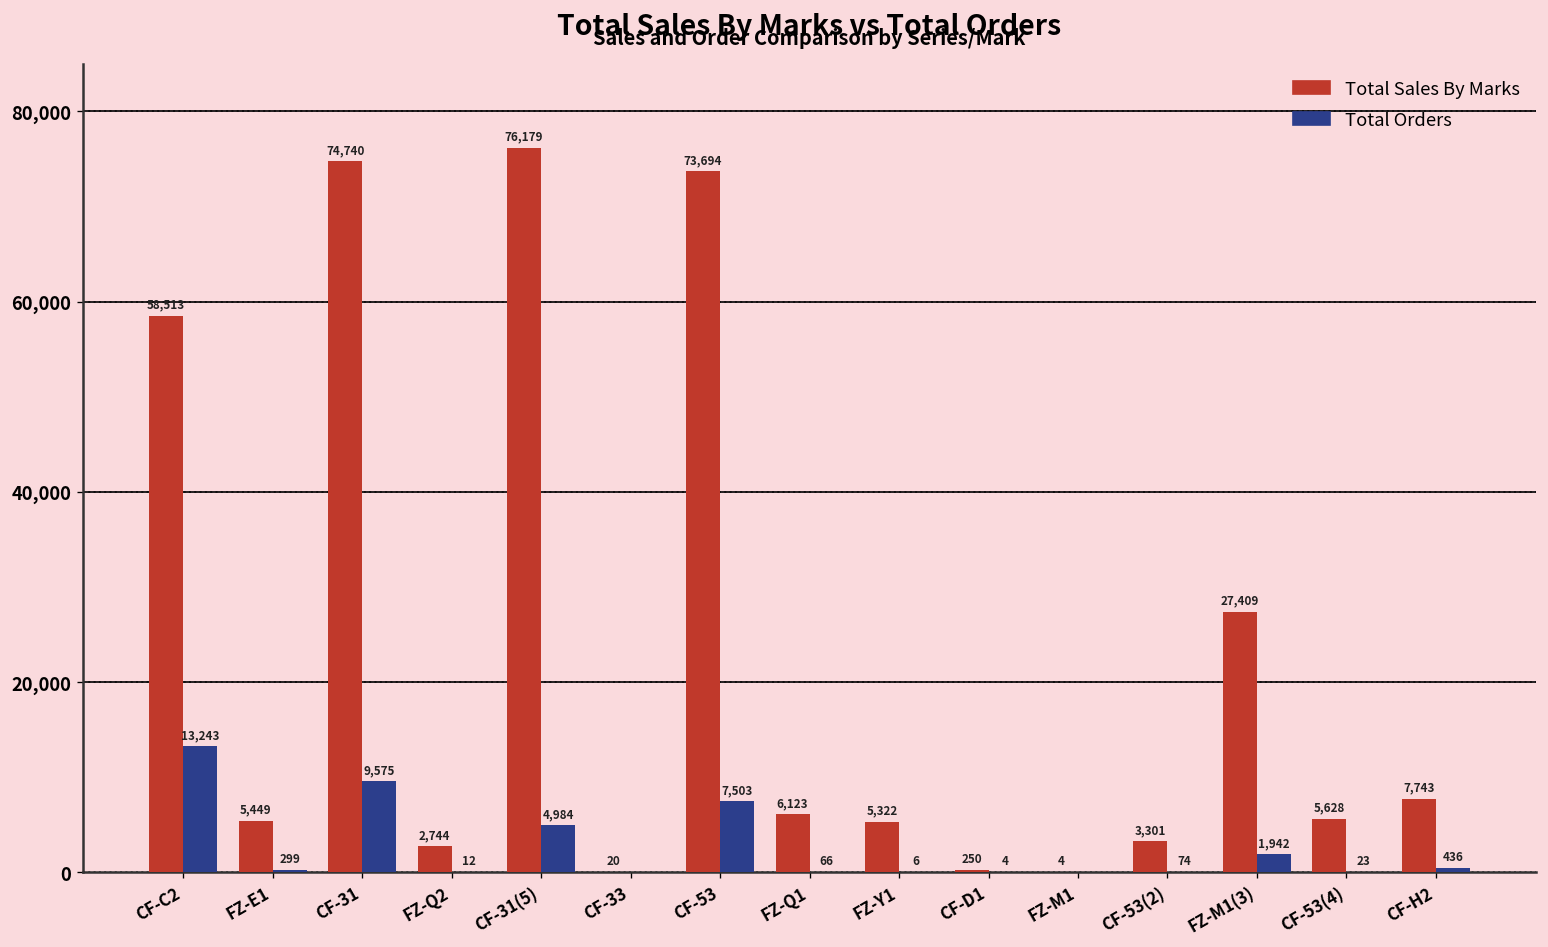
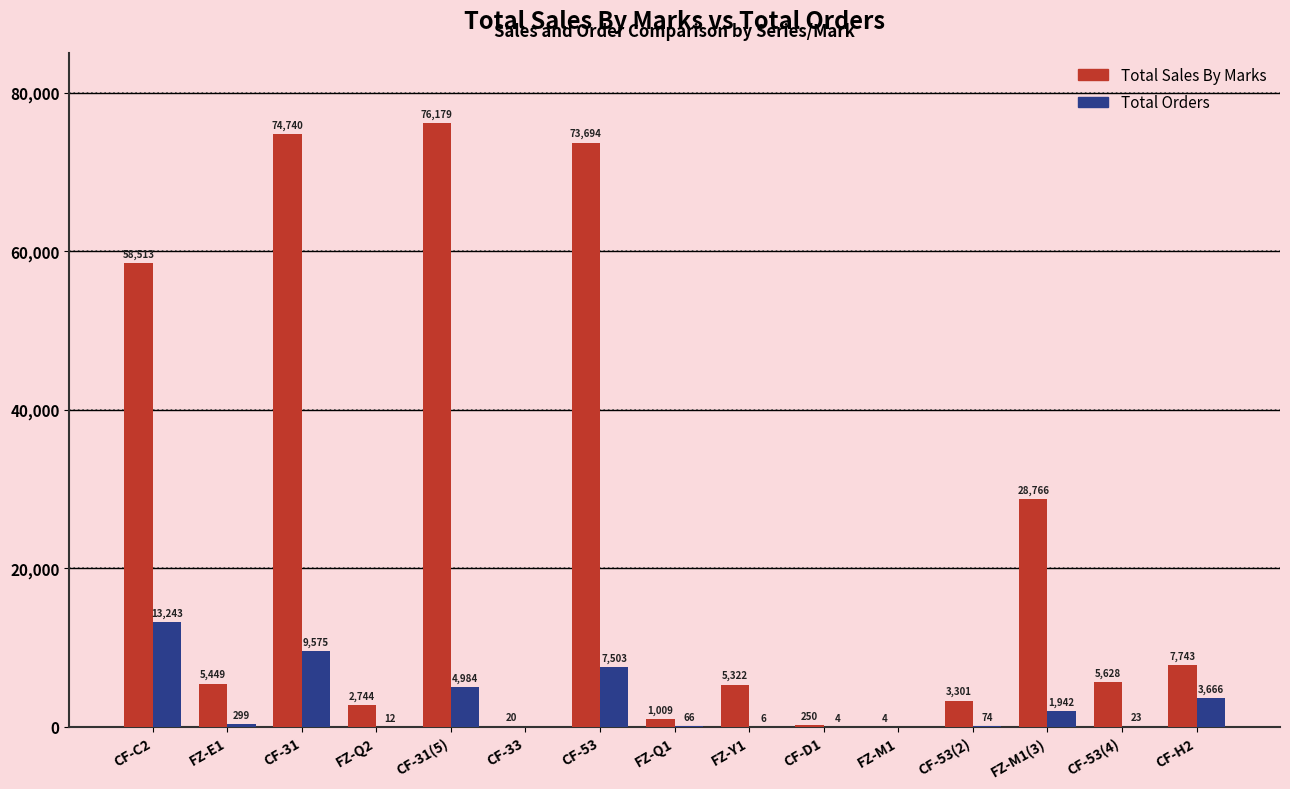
  {
    "Total Sales By Marks": {
      "CF-C2": "58,513",
      "FZ-E1": "5,449",
      "CF-31": "74,740",
      "FZ-Q2": "2,744",
      "CF-31(5)": "76,179",
      "CF-33": "20",
      "CF-53": "73,694",
-     "FZ-Q1": "6,123",
+     "FZ-Q1": "1,009",
      "FZ-Y1": "5,322",
      "CF-D1": "250",
      "FZ-M1": "4",
      "CF-53(2)": "3,301",
-     "FZ-M1(3)": "27,409",
+     "FZ-M1(3)": "28,766",
      "CF-53(4)": "5,628",
      "CF-H2": "7,743"
    },
    "Total Orders": {
      "CF-C2": "13,243",
      "FZ-E1": "299",
      "CF-31": "9,575",
      "FZ-Q2": "12",
      "CF-31(5)": "4,984",
      "CF-53": "7,503",
      "FZ-Q1": "66",
      "FZ-Y1": "6",
      "CF-D1": "4",
      "CF-53(2)": "74",
      "FZ-M1(3)": "1,942",
      "CF-53(4)": "23",
-     "CF-H2": "436"
+     "CF-H2": "3,666"
    }
  }
